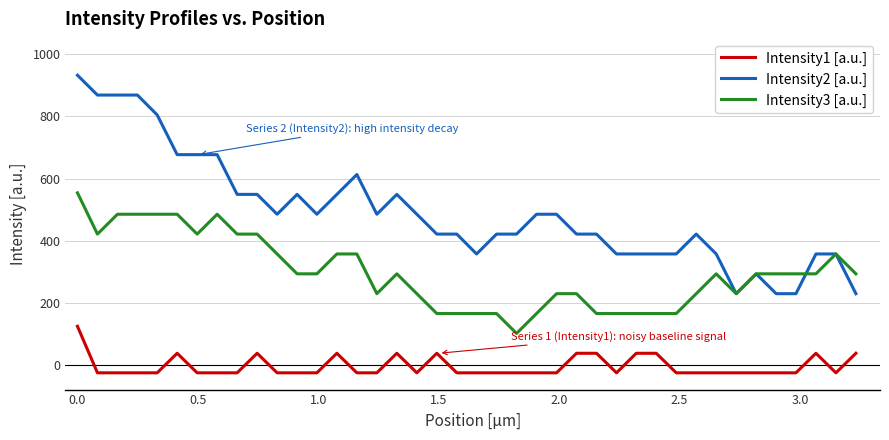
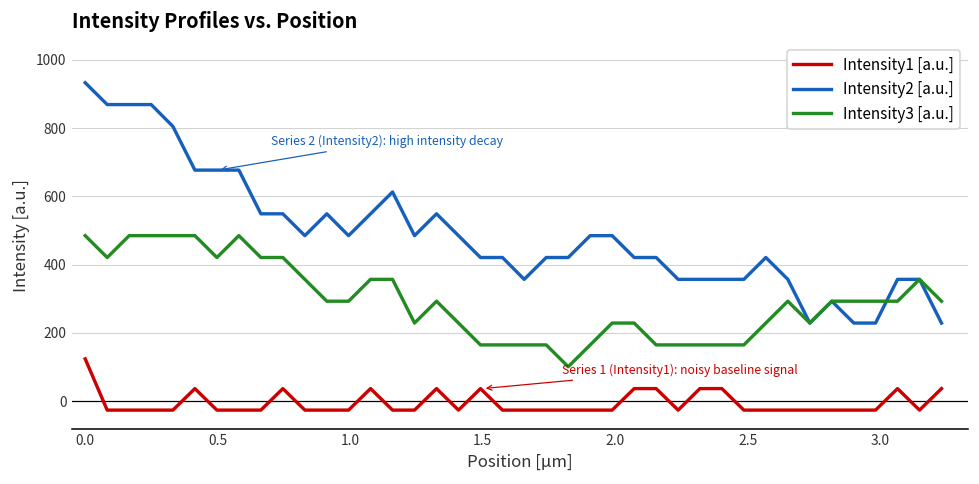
  {
    "Intensity1 [a.u.]": {
      "0.0": 120
    },
    "Intensity2 [a.u.]": {
      "0.0": 930
    },
    "Intensity3 [a.u.]": {
-     "0.0": 550
+     "0.0": 490
    }
  }
